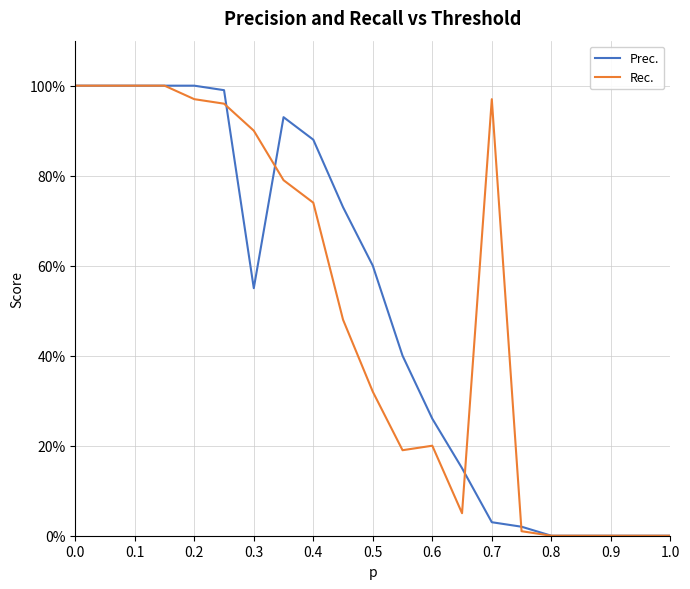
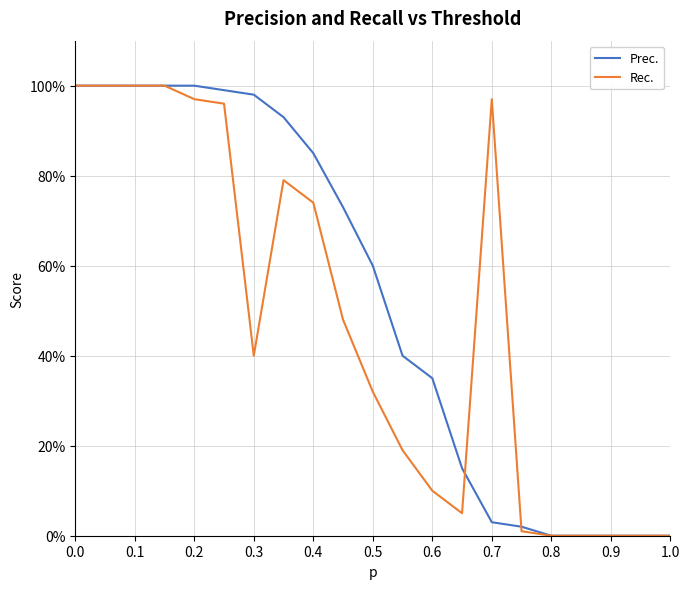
  {
    "Prec.": {
      "0.2": "100%",
-     "0.3": "55%",
-     "0.4": "88%",
+     "0.3": "98%",
+     "0.4": "85%",
      "0.5": "60%",
-     "0.6": "26%",
+     "0.6": "35%",
      "0.7": "3%"
    },
    "Rec.": {
      "0.2": "97%",
-     "0.3": "90%",
+     "0.3": "40%",
      "0.4": "74%",
      "0.5": "32%",
-     "0.6": "20%",
+     "0.6": "10%",
      "0.7": "97%"
    }
  }
